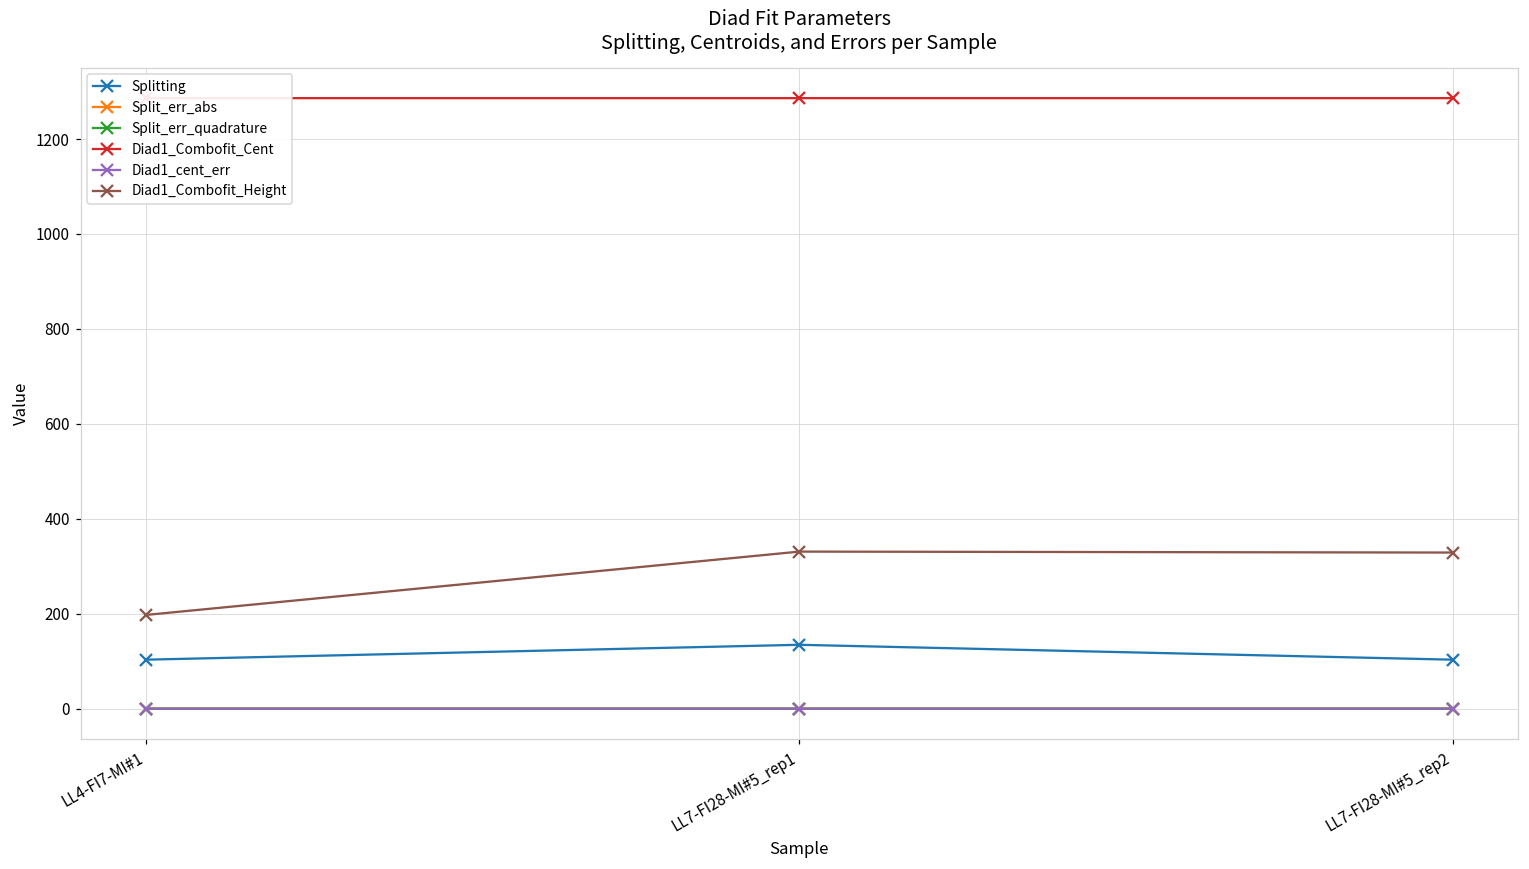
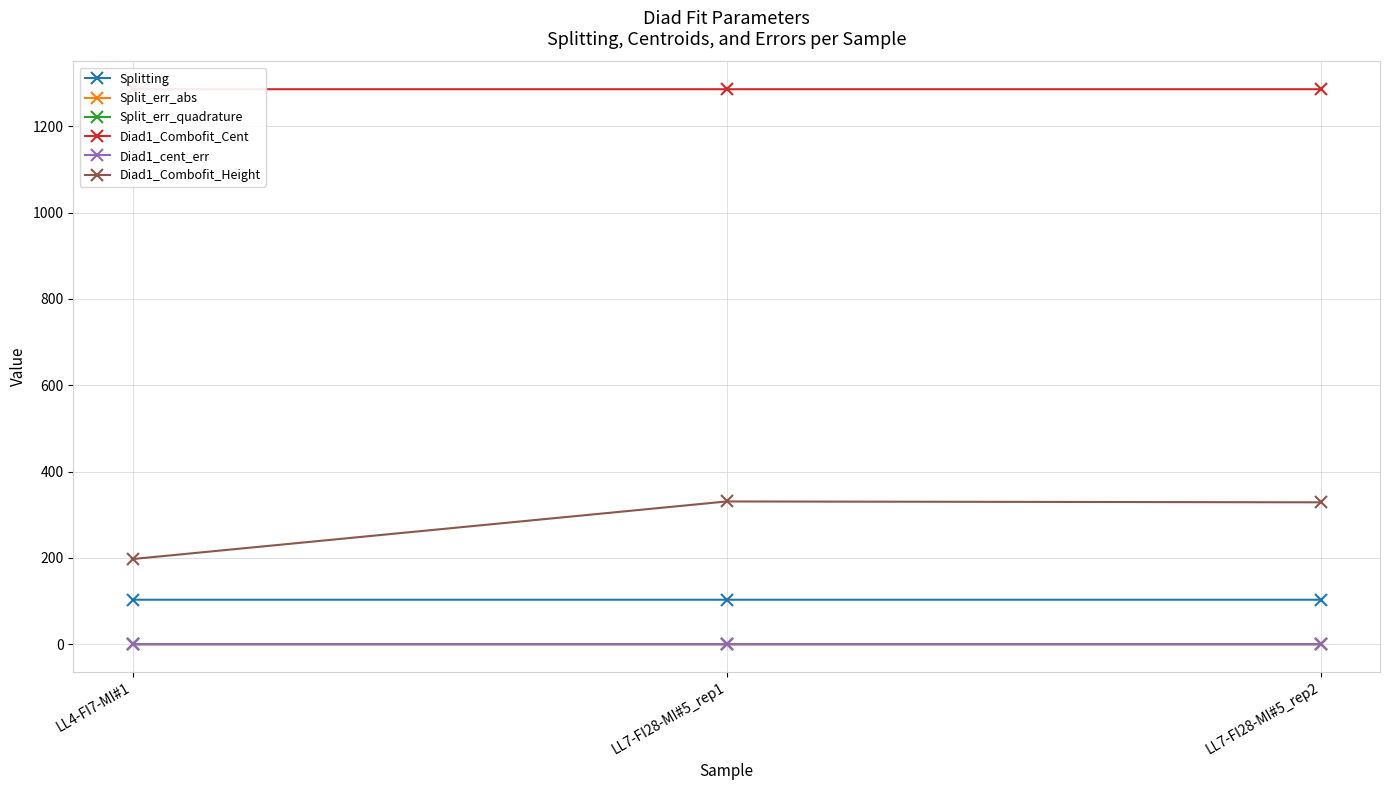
  {
    "Splitting": {
      "LL4-FI7-MI#1": 100,
-     "LL7-FI28-MI#5_rep1": 130,
+     "LL7-FI28-MI#5_rep1": 100,
      "LL7-FI28-MI#5_rep2": 100
    },
    "Diad1_cent_err": {
      "LL4-FI7-MI#1": 0,
      "LL7-FI28-MI#5_rep1": 0,
      "LL7-FI28-MI#5_rep2": 0
    },
    "Diad1_Combofit_Cent": {
      "LL7-FI28-MI#5_rep1": 1290,
      "LL7-FI28-MI#5_rep2": 1290
    },
    "Diad1_Combofit_Height": {
      "LL4-FI7-MI#1": 200,
      "LL7-FI28-MI#5_rep1": 330,
      "LL7-FI28-MI#5_rep2": 330
    }
  }
